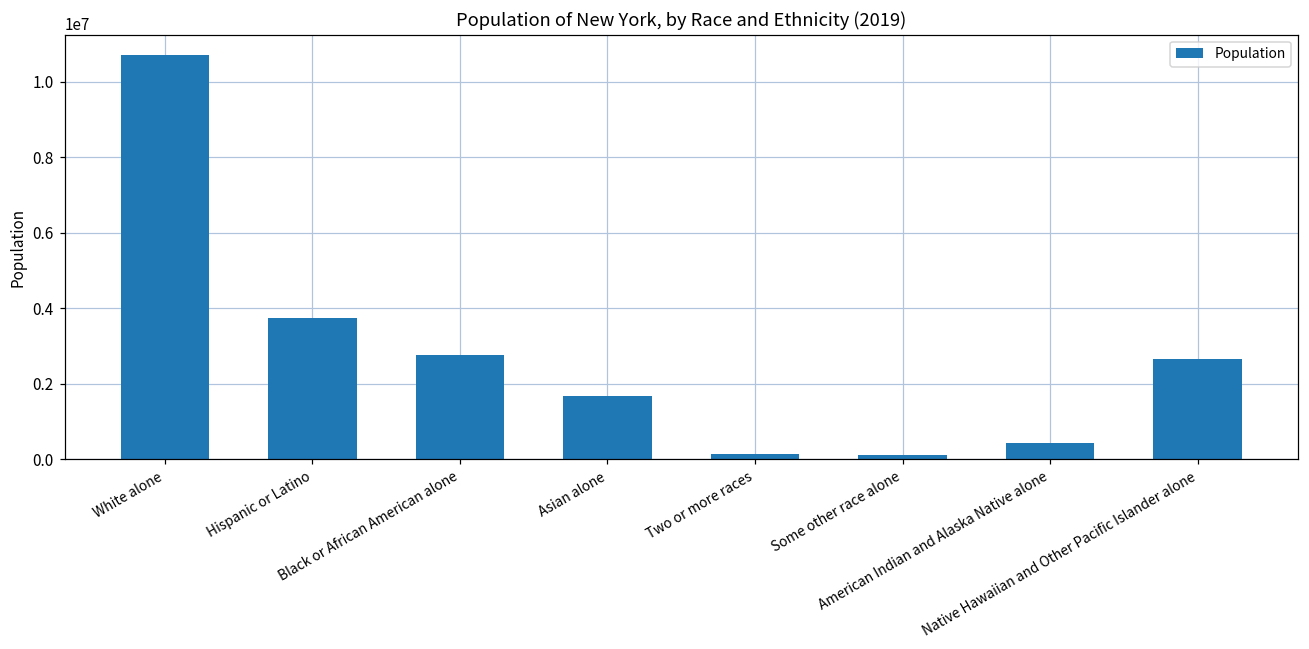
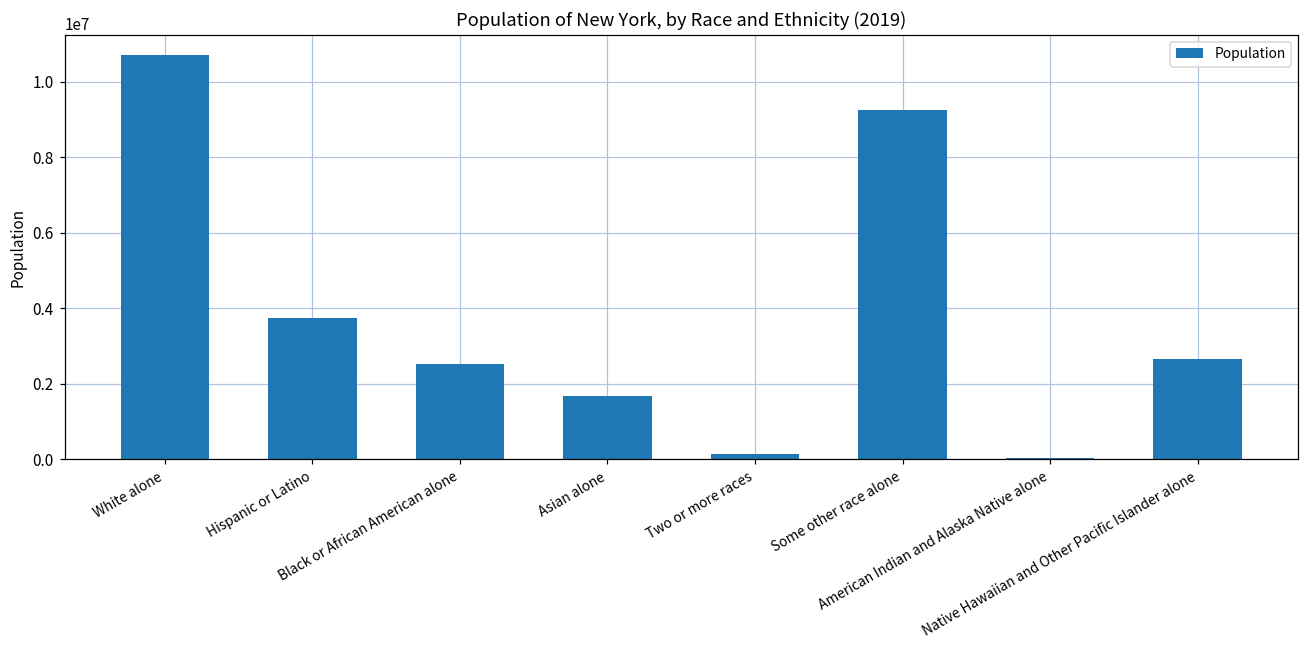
  {
    "White alone": 10700000,
    "Hispanic or Latino": 3700000,
-   "Black or African American alone": 2800000,
+   "Black or African American alone": 2500000,
    "Asian alone": 1700000,
    "Two or more races": 100000,
-   "Some other race alone": 100000,
-   "American Indian and Alaska Native alone": 400000,
+   "Some other race alone": 9200000,
+   "American Indian and Alaska Native alone": 0,
    "Native Hawaiian and Other Pacific Islander alone": 2700000
  }
